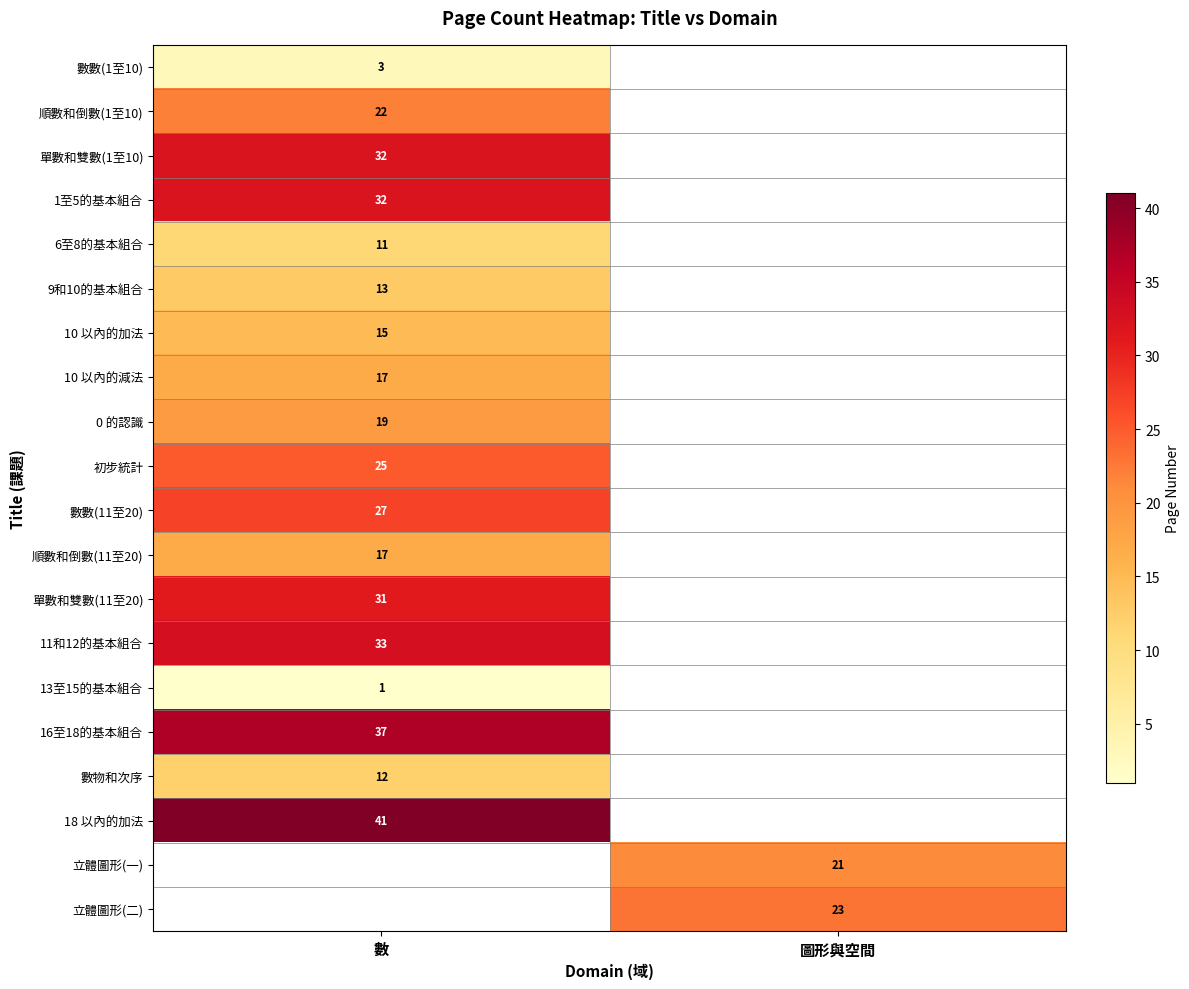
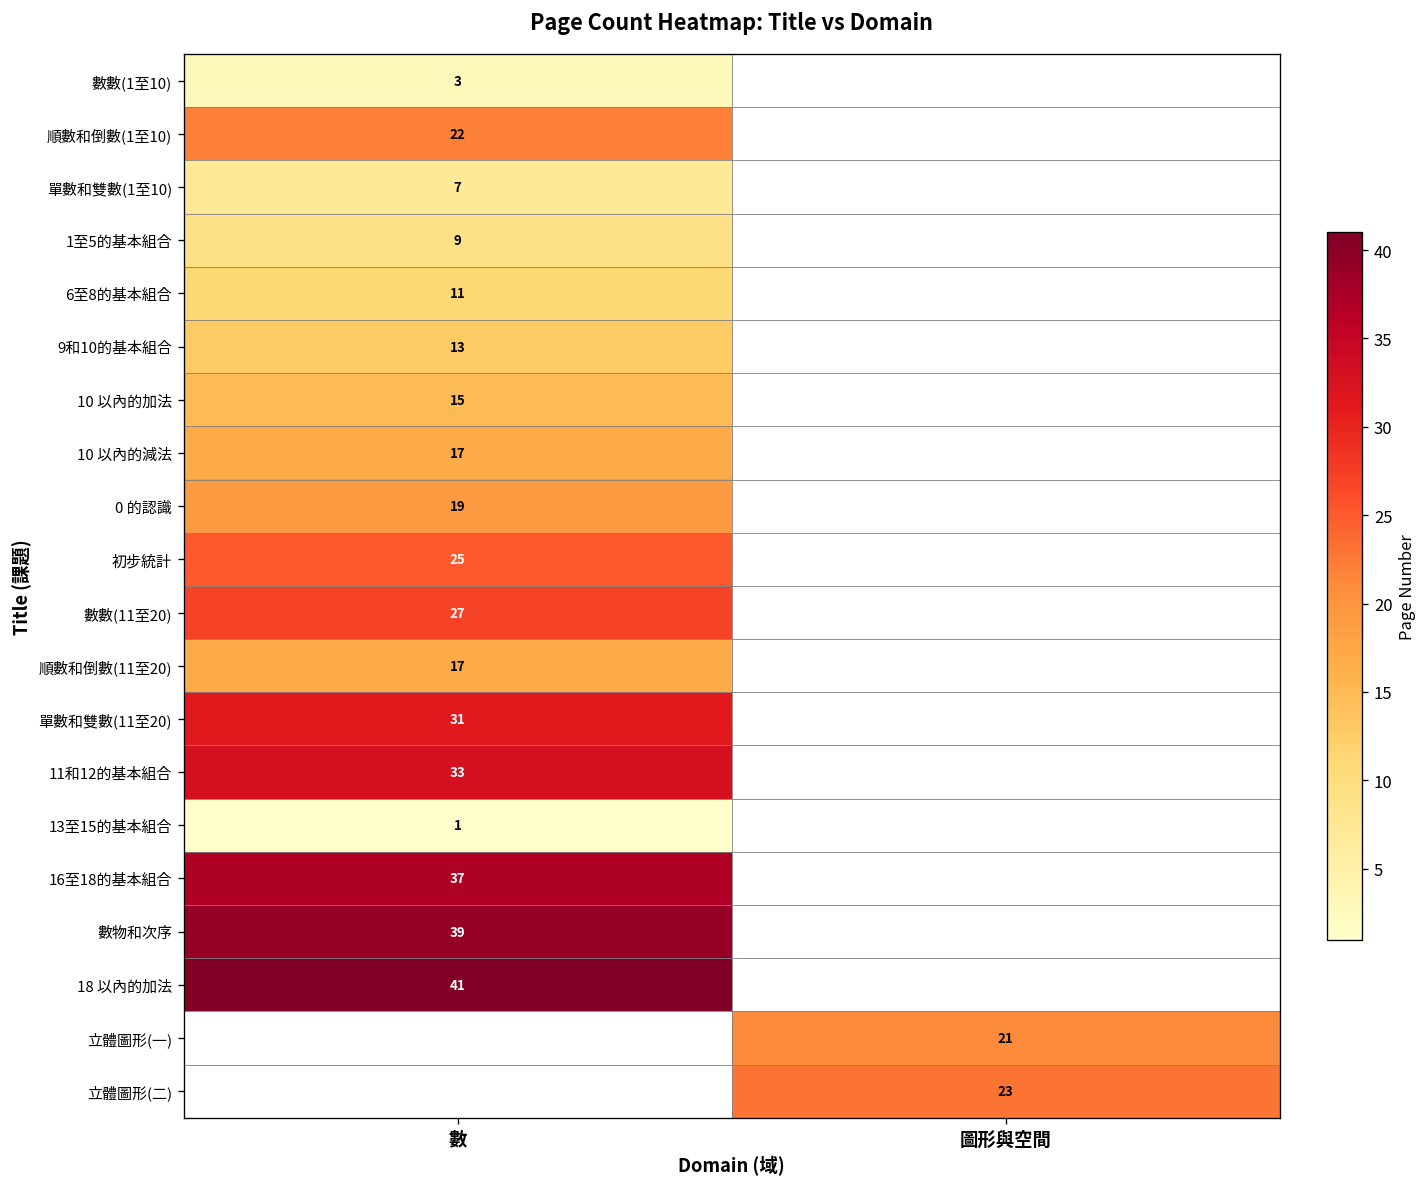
  {
    "數數(1至10)": {
      "數": 3
    },
    "順數和倒數(1至10)": {
      "數": 22
    },
    "單數和雙數(1至10)": {
-     "數": 32
+     "數": 7
    },
    "1至5的基本組合": {
-     "數": 32
+     "數": 9
    },
    "6至8的基本組合": {
      "數": 11
    },
    "9和10的基本組合": {
      "數": 13
    },
    "10 以內的加法": {
      "數": 15
    },
    "10 以內的減法": {
      "數": 17
    },
    "0 的認識": {
      "數": 19
    },
    "初步統計": {
      "數": 25
    },
    "數數(11至20)": {
      "數": 27
    },
    "順數和倒數(11至20)": {
      "數": 17
    },
    "單數和雙數(11至20)": {
      "數": 31
    },
    "11和12的基本組合": {
      "數": 33
    },
    "13至15的基本組合": {
      "數": 1
    },
    "16至18的基本組合": {
      "數": 37
    },
    "數物和次序": {
-     "數": 12
+     "數": 39
    },
    "18 以內的加法": {
      "數": 41
    },
    "立體圖形(一)": {
      "圖形與空間": 21
    },
    "立體圖形(二)": {
      "圖形與空間": 23
    }
  }
